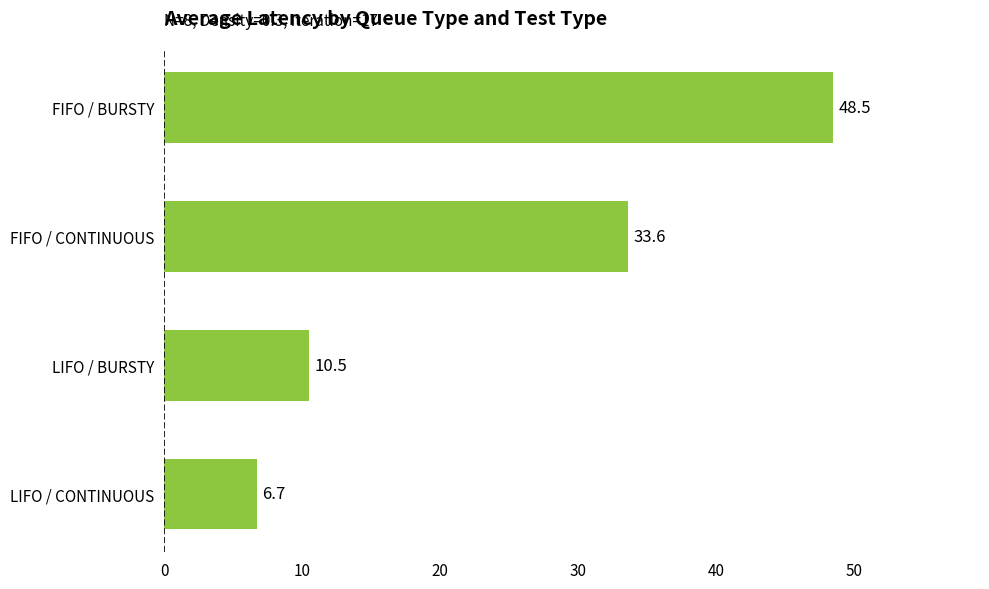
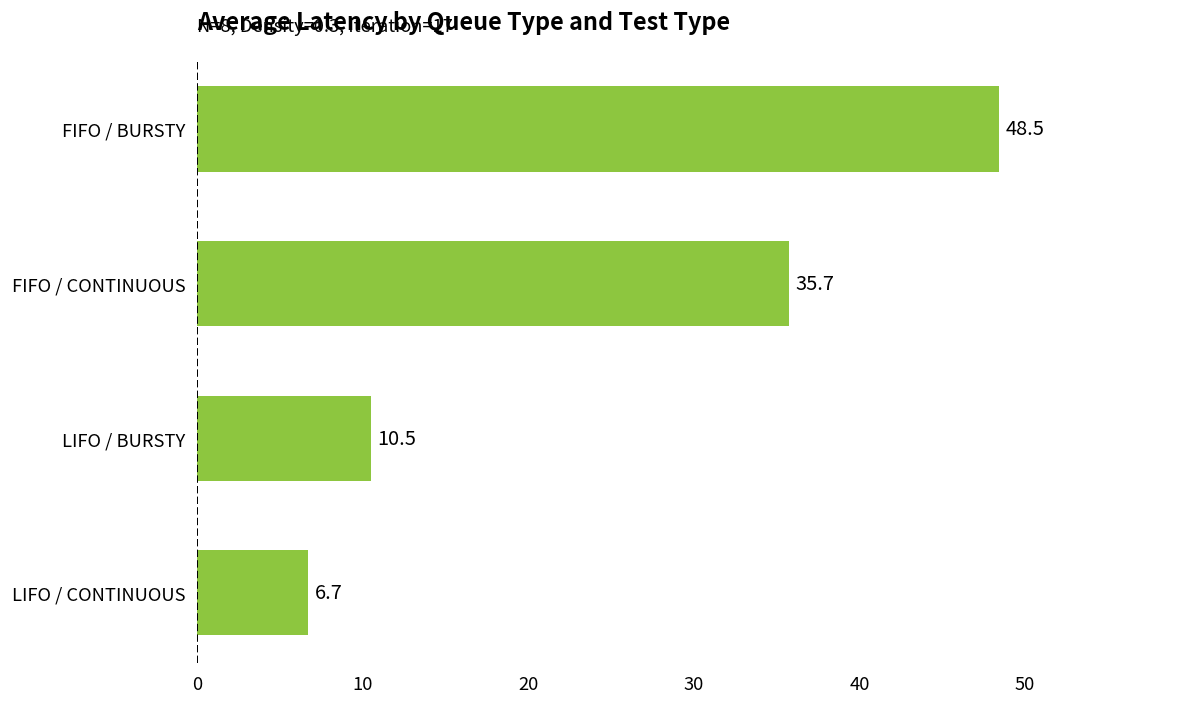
  {
    "FIFO / BURSTY": 48.5,
-   "FIFO / CONTINUOUS": 33.6,
+   "FIFO / CONTINUOUS": 35.7,
    "LIFO / BURSTY": 10.5,
    "LIFO / CONTINUOUS": 6.7
  }
